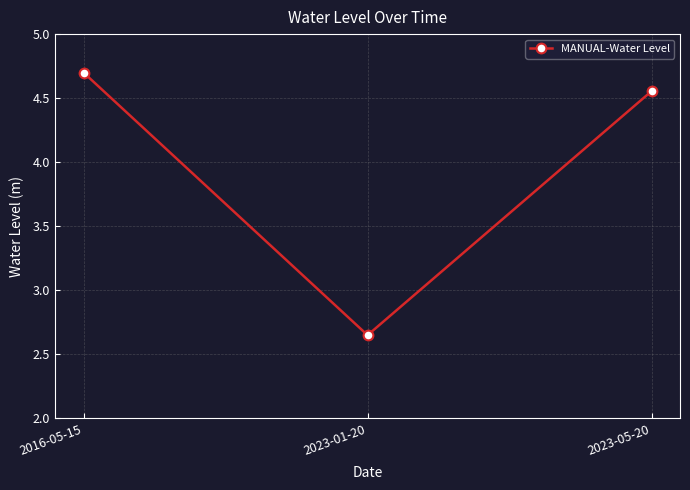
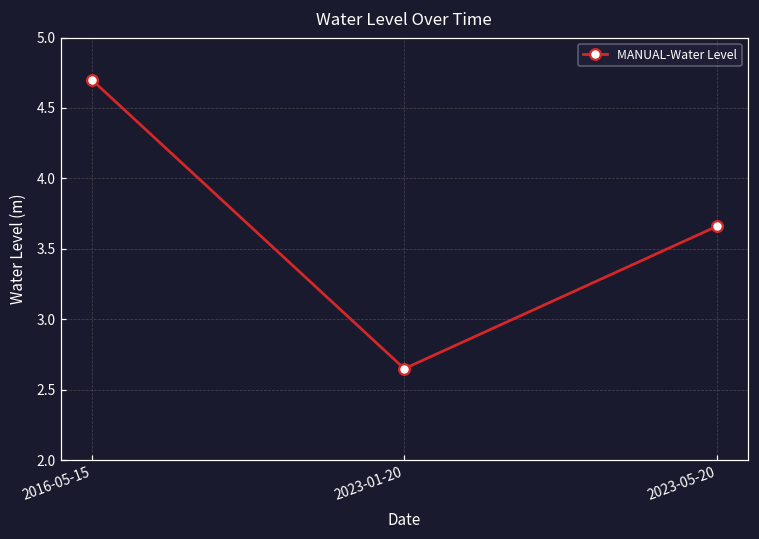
  {
    "2016-05-15": 4.70,
    "2023-01-20": 2.65,
-   "2023-05-20": 4.56
+   "2023-05-20": 3.66
  }
